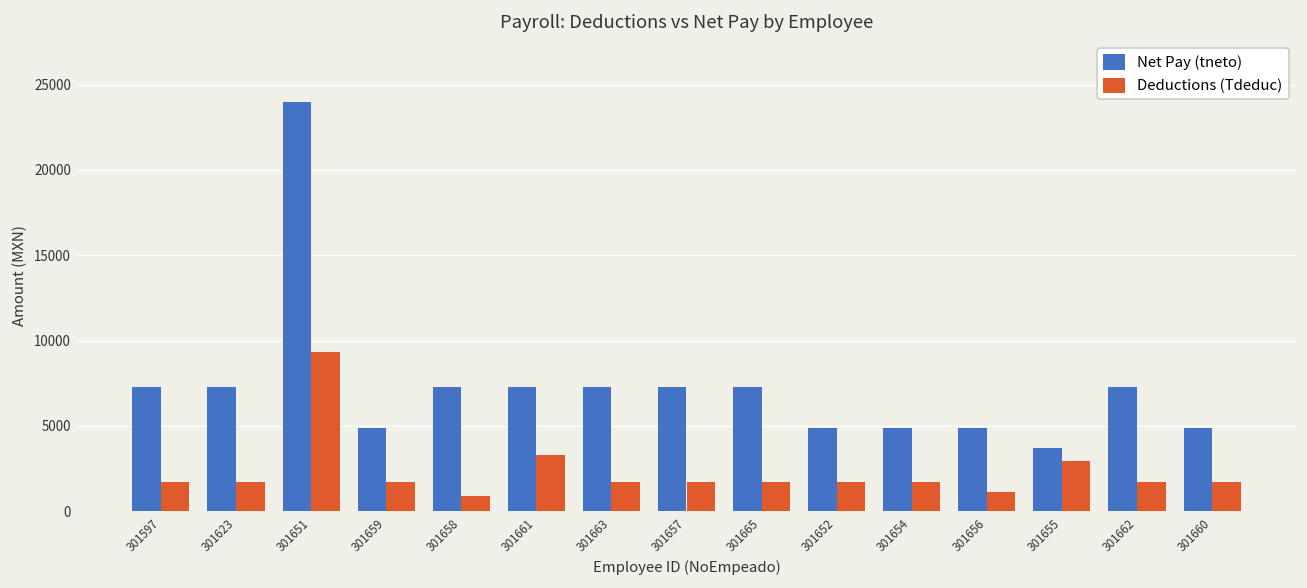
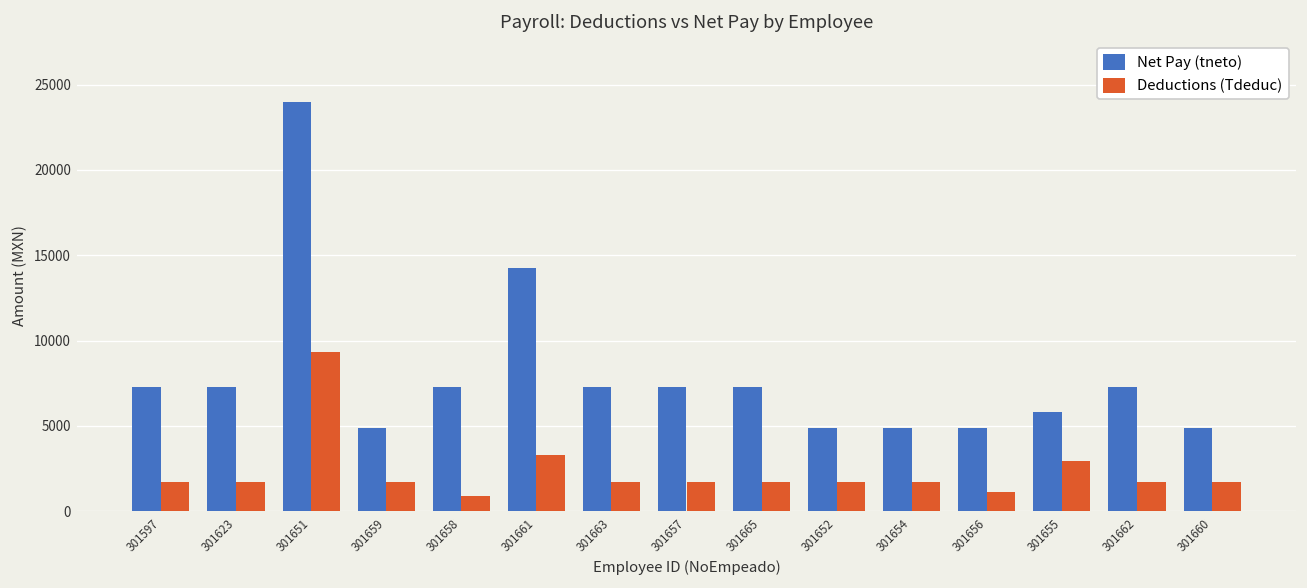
  {
    "Net Pay (tneto)": {
      "301597": 7300,
      "301623": 7300,
      "301651": 24000,
      "301659": 4900,
      "301658": 7300,
-     "301661": 7300,
+     "301661": 14300,
      "301663": 7300,
      "301657": 7300,
      "301665": 7300,
      "301652": 4900,
      "301654": 4900,
      "301656": 4900,
-     "301655": 3700,
+     "301655": 5800,
      "301662": 7300,
      "301660": 4900
    },
    "Deductions (Tdeduc)": {
      "301597": 1700,
      "301623": 1700,
      "301651": 9300,
      "301659": 1700,
      "301658": 900,
      "301661": 3300,
      "301663": 1700,
      "301657": 1700,
      "301665": 1700,
      "301652": 1700,
      "301654": 1700,
      "301656": 1100,
      "301655": 2900,
      "301662": 1700,
      "301660": 1700
    }
  }
